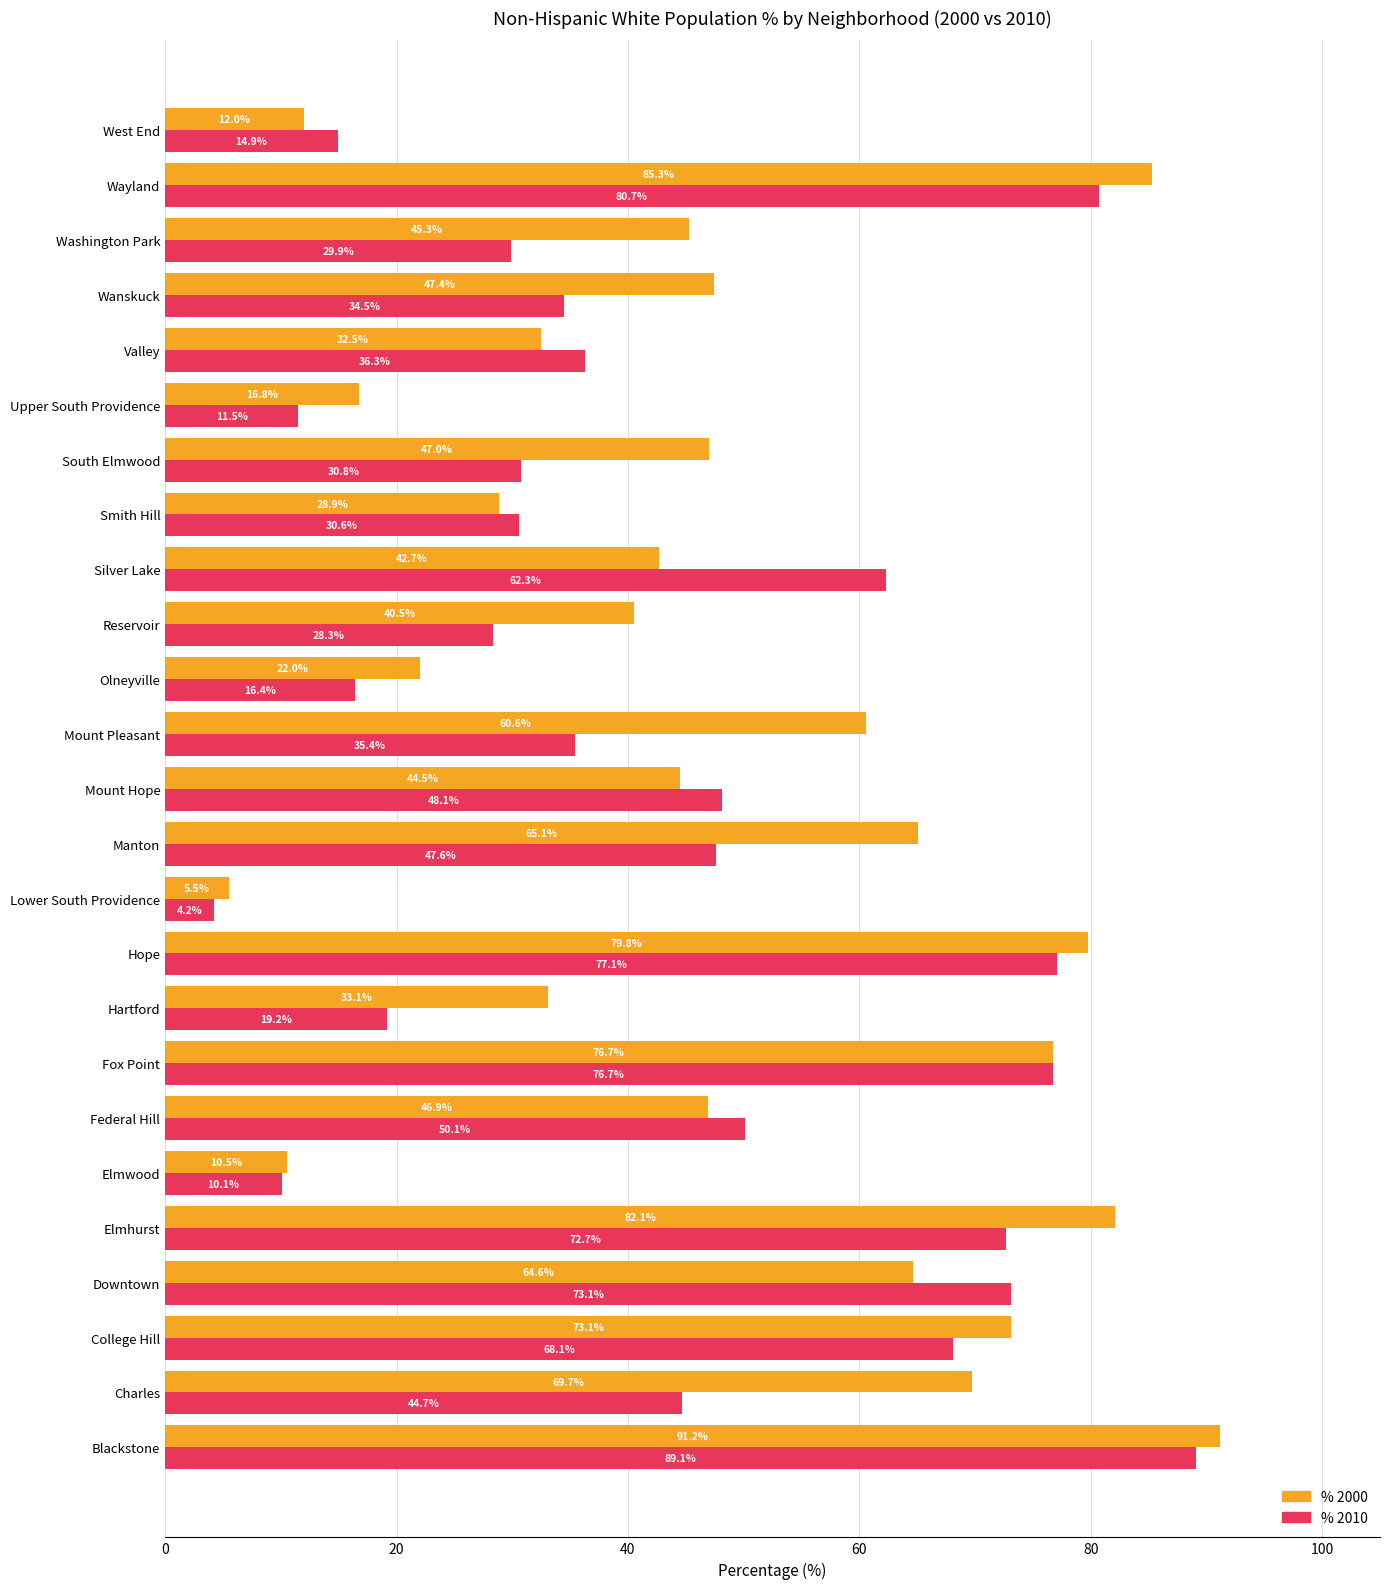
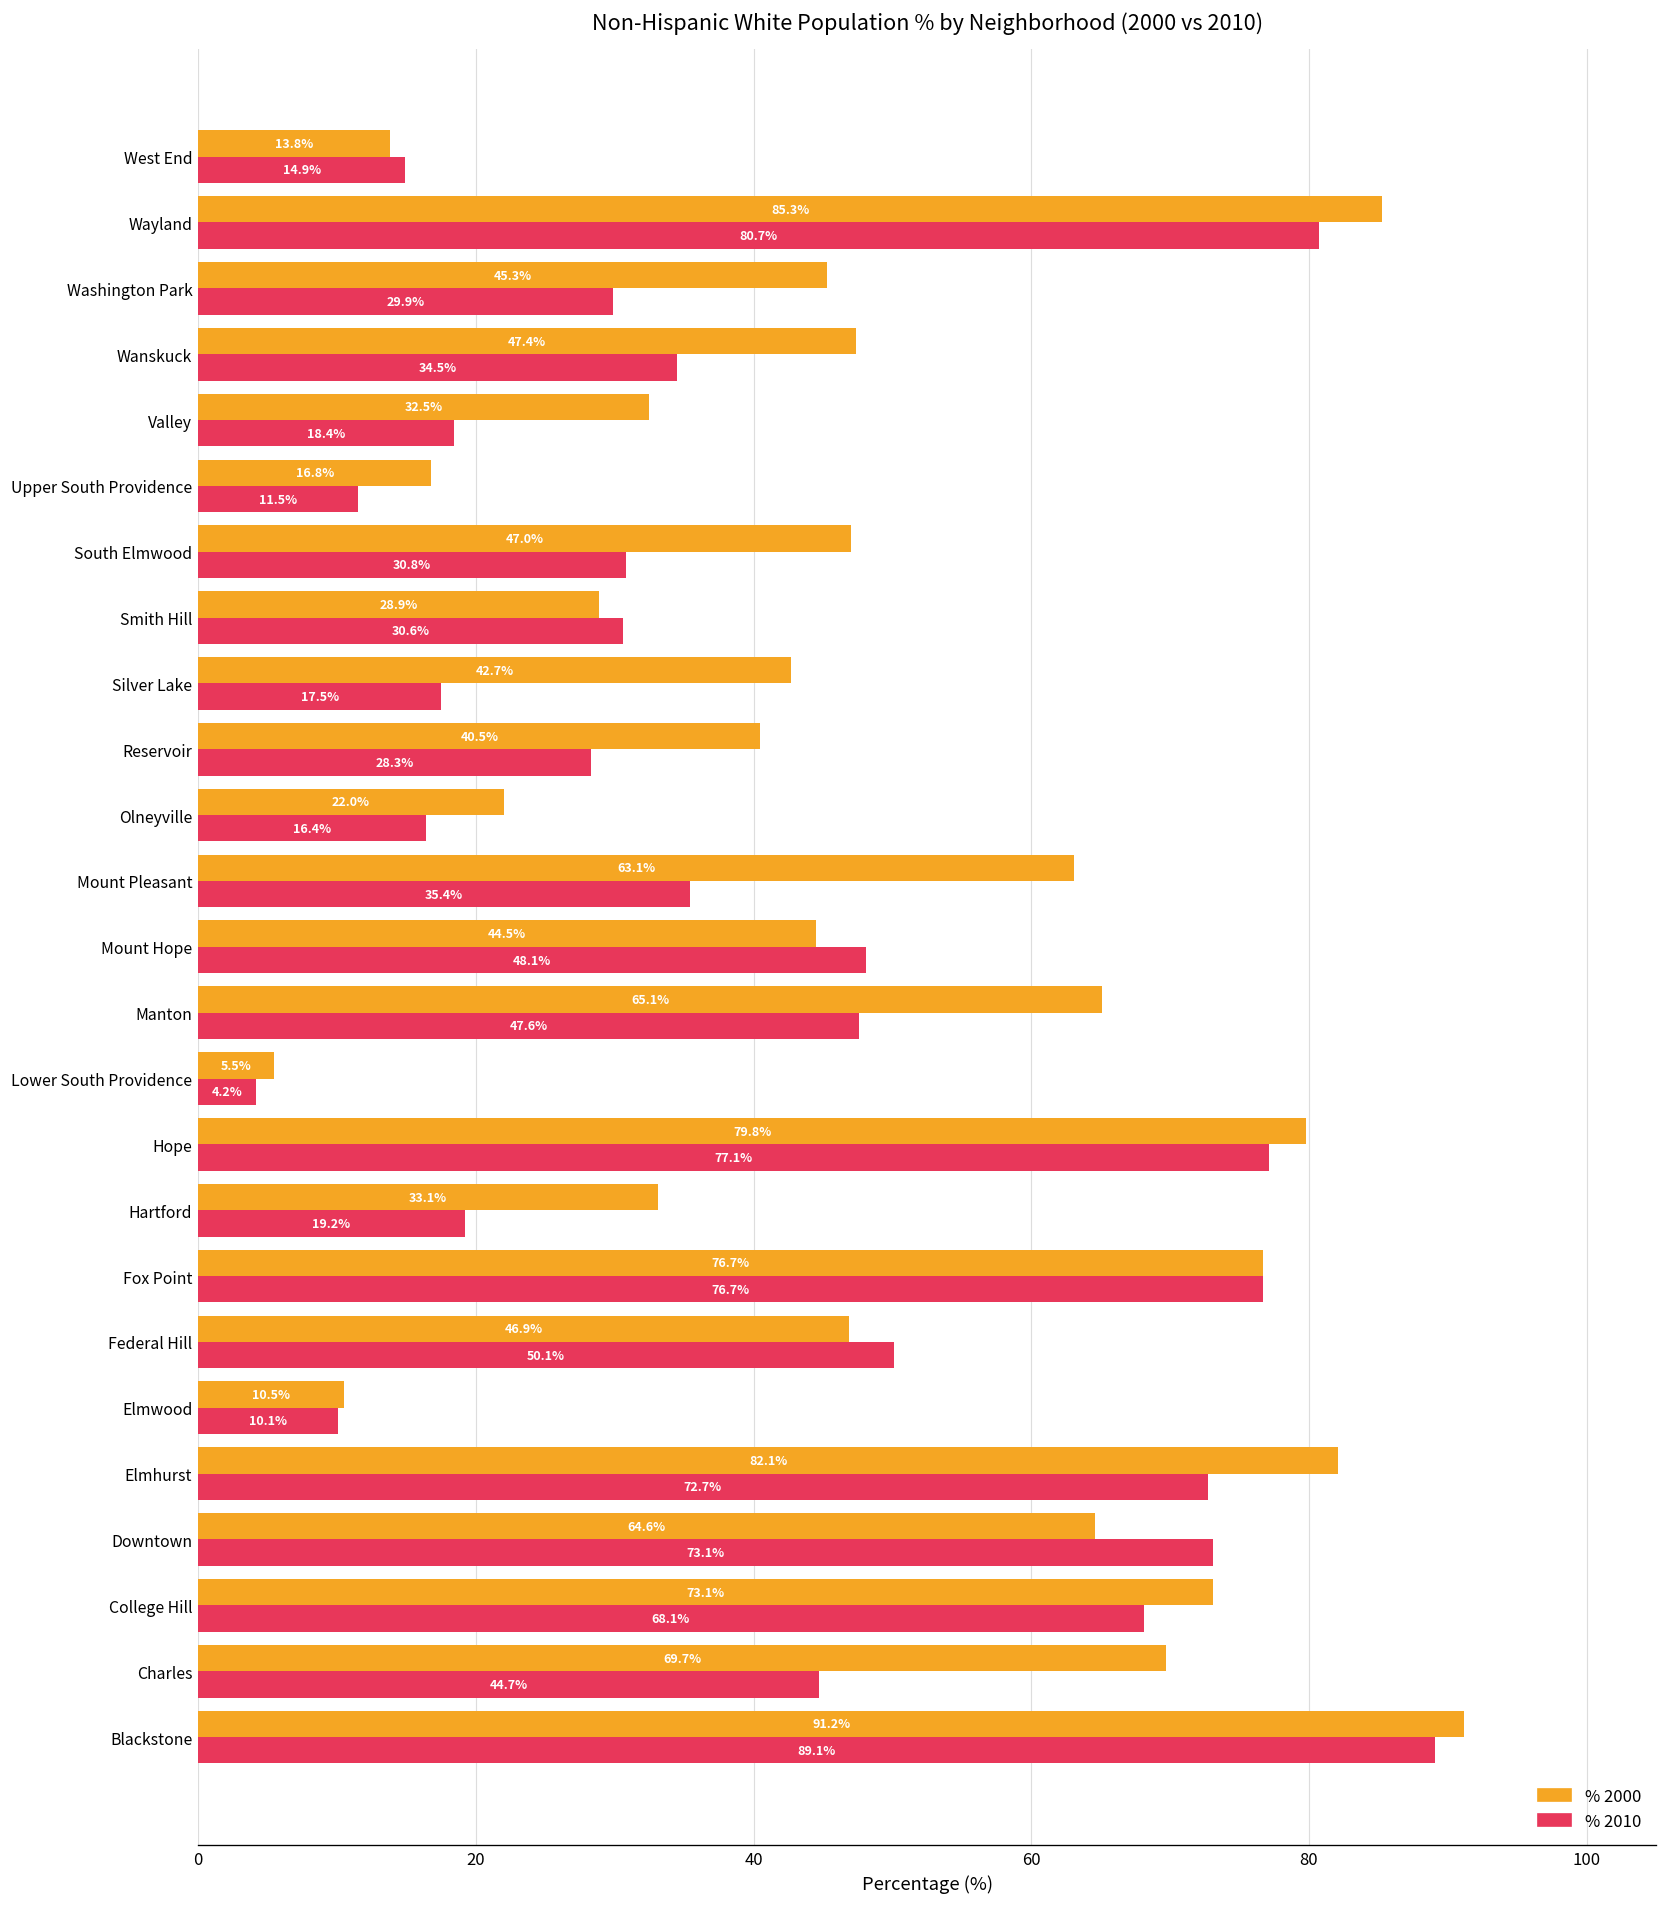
  {
    "% 2000": {
-     "West End": "12.0%",
+     "West End": "13.8%",
      "Wayland": "85.3%",
      "Washington Park": "45.3%",
      "Wanskuck": "47.4%",
      "Valley": "32.5%",
      "Upper South Providence": "16.8%",
      "South Elmwood": "47.0%",
      "Smith Hill": "28.9%",
      "Silver Lake": "42.7%",
      "Reservoir": "40.5%",
      "Olneyville": "22.0%",
-     "Mount Pleasant": "60.6%",
+     "Mount Pleasant": "63.1%",
      "Mount Hope": "44.5%",
      "Manton": "65.1%",
      "Lower South Providence": "5.5%",
      "Hope": "79.8%",
      "Hartford": "33.1%",
      "Fox Point": "76.7%",
      "Federal Hill": "46.9%",
      "Elmwood": "10.5%",
      "Elmhurst": "82.1%",
      "Downtown": "64.6%",
      "College Hill": "73.1%",
      "Charles": "69.7%",
      "Blackstone": "91.2%"
    },
    "% 2010": {
      "West End": "14.9%",
      "Wayland": "80.7%",
      "Washington Park": "29.9%",
      "Wanskuck": "34.5%",
-     "Valley": "36.3%",
+     "Valley": "18.4%",
      "Upper South Providence": "11.5%",
      "South Elmwood": "30.8%",
      "Smith Hill": "30.6%",
-     "Silver Lake": "62.3%",
+     "Silver Lake": "17.5%",
      "Reservoir": "28.3%",
      "Olneyville": "16.4%",
      "Mount Pleasant": "35.4%",
      "Mount Hope": "48.1%",
      "Manton": "47.6%",
      "Lower South Providence": "4.2%",
      "Hope": "77.1%",
      "Hartford": "19.2%",
      "Fox Point": "76.7%",
      "Federal Hill": "50.1%",
      "Elmwood": "10.1%",
      "Elmhurst": "72.7%",
      "Downtown": "73.1%",
      "College Hill": "68.1%",
      "Charles": "44.7%",
      "Blackstone": "89.1%"
    }
  }
